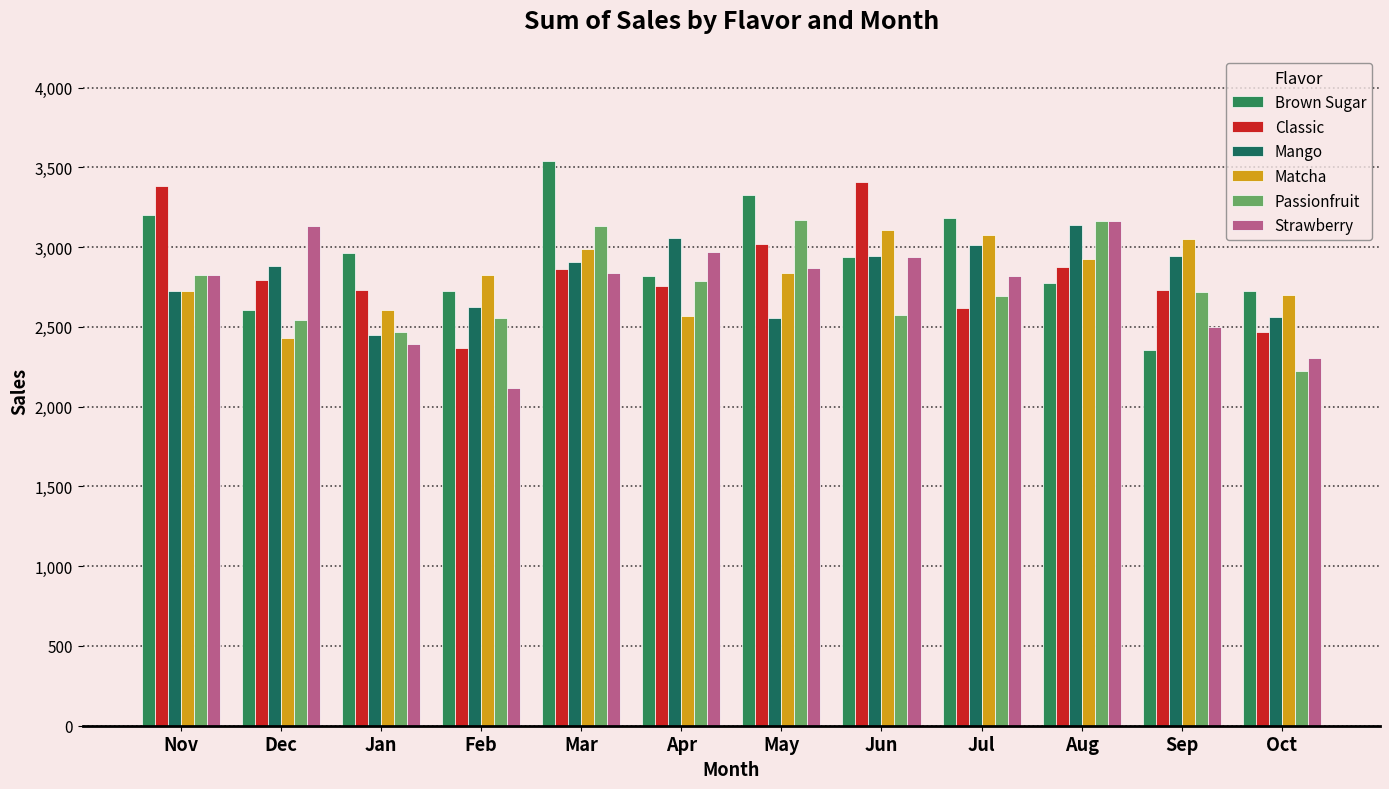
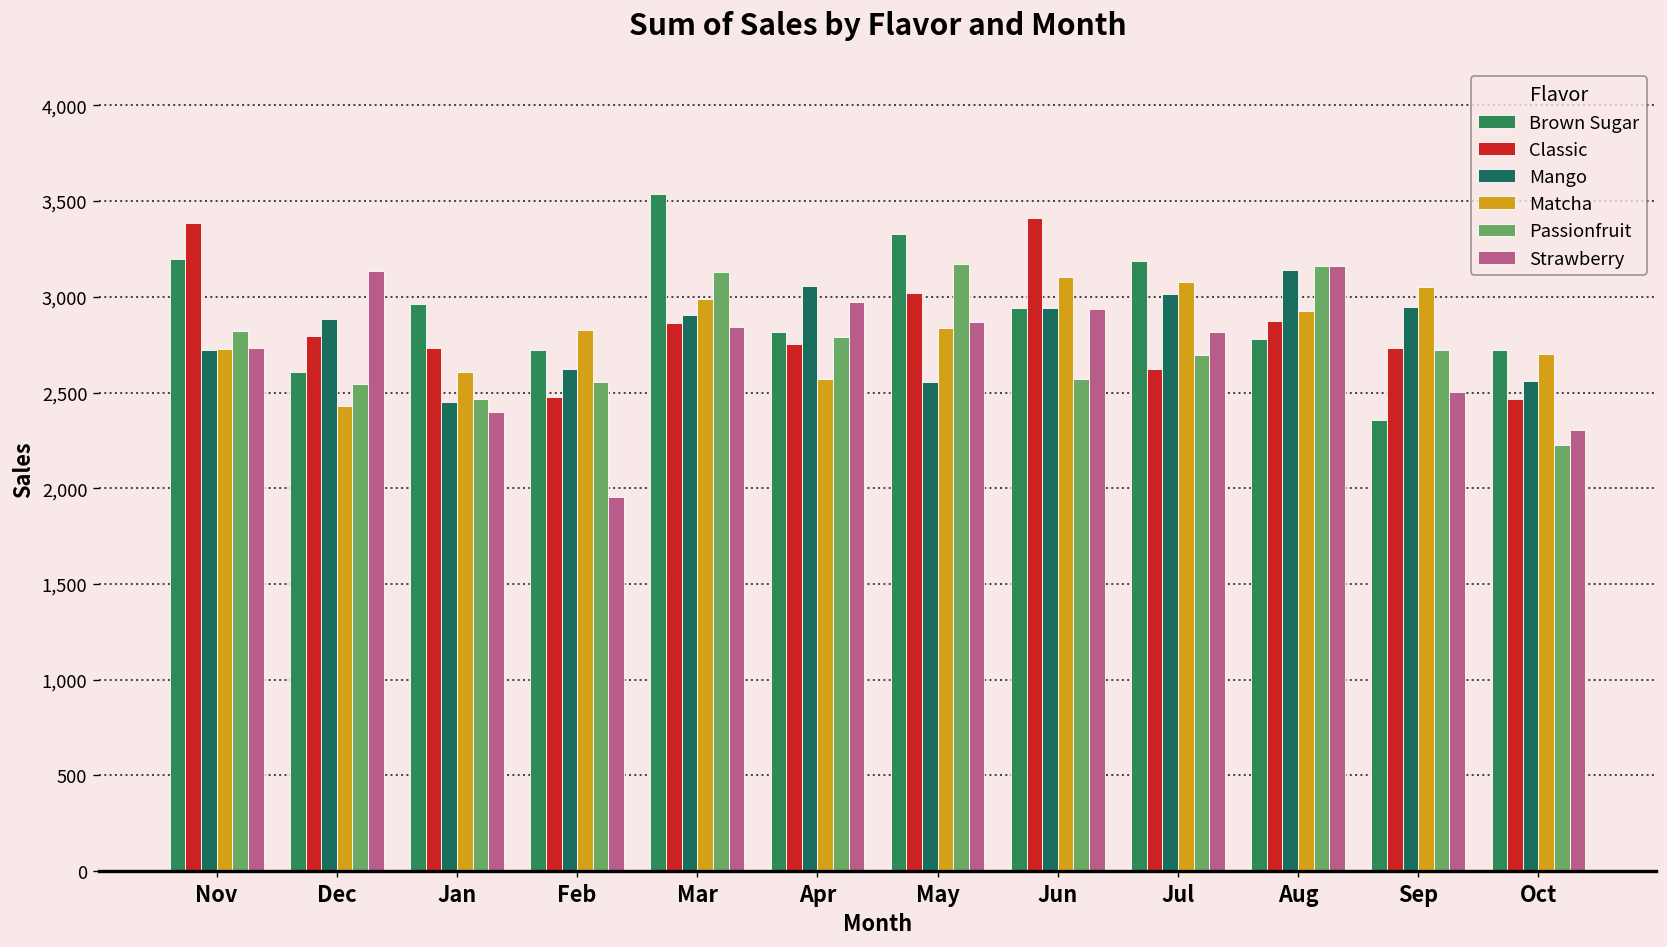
  {
    "Classic": {
      "Nov": "3,380",
      "Dec": "2,790",
      "Jan": "2,730",
-     "Feb": "2,370",
+     "Feb": "2,480",
      "Mar": "2,860",
      "Apr": "2,750",
      "May": "3,020",
      "Jun": "3,410",
      "Jul": "2,620",
      "Aug": "2,870",
      "Sep": "2,730",
      "Oct": "2,470"
    },
    "Matcha": {
      "Nov": "2,730",
      "Dec": "2,430",
      "Jan": "2,610",
      "Feb": "2,830",
      "Mar": "2,990",
      "Apr": "2,570",
      "May": "2,840",
      "Jun": "3,110",
      "Jul": "3,080",
      "Aug": "2,930",
      "Sep": "3,050",
      "Oct": "2,700"
    },
    "Passionfruit": {
      "Nov": "2,820",
      "Dec": "2,540",
      "Jan": "2,470",
      "Feb": "2,560",
      "Mar": "3,130",
      "Apr": "2,790",
      "May": "3,170",
      "Jun": "2,570",
      "Jul": "2,690",
      "Aug": "3,160",
      "Sep": "2,720",
      "Oct": "2,230"
    },
    "Strawberry": {
-     "Nov": "2,830",
+     "Nov": "2,730",
      "Dec": "3,130",
      "Jan": "2,400",
-     "Feb": "2,120",
+     "Feb": "1,950",
      "Mar": "2,840",
      "Apr": "2,970",
      "May": "2,870",
      "Jun": "2,940",
      "Jul": "2,820",
      "Aug": "3,160",
      "Sep": "2,500",
      "Oct": "2,310"
    }
  }
